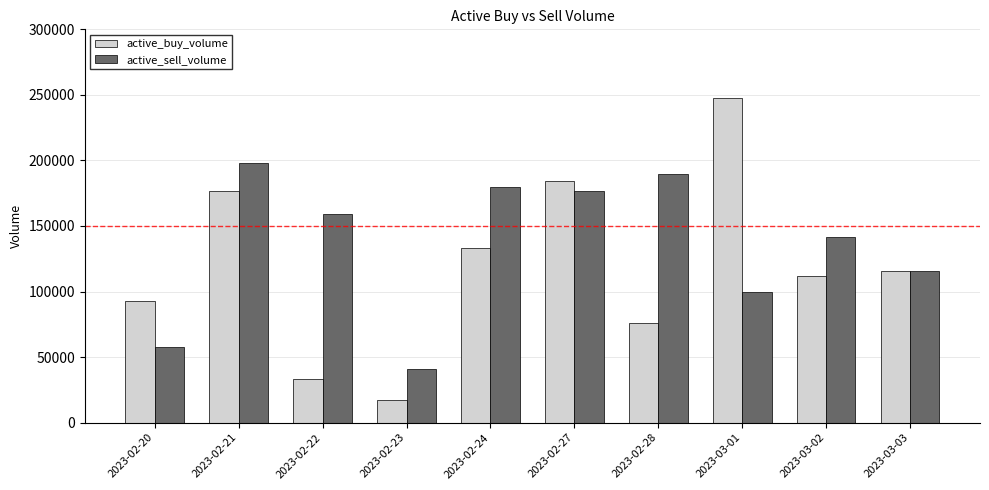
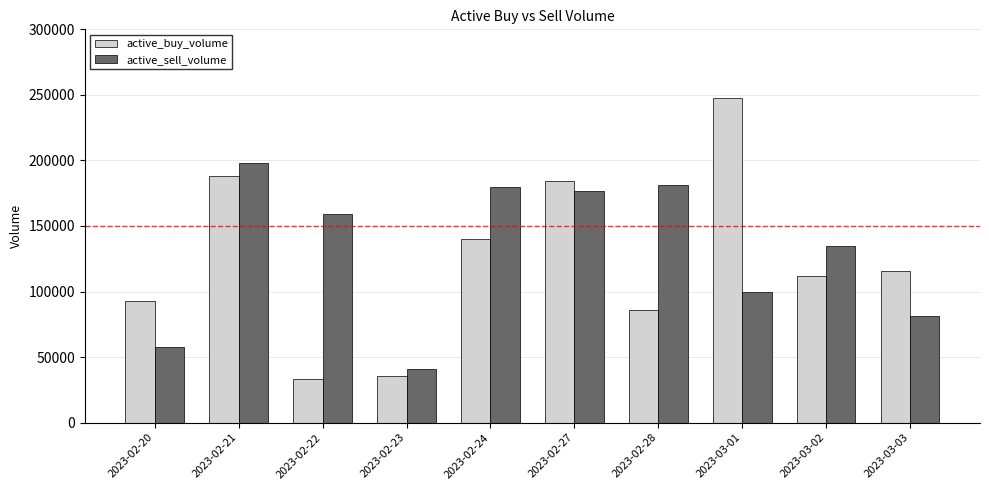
  {
    "active_buy_volume": {
      "2023-02-20": 93000,
-     "2023-02-21": 177000,
+     "2023-02-21": 188000,
      "2023-02-22": 33000,
-     "2023-02-23": 17000,
-     "2023-02-24": 133000,
+     "2023-02-23": 35000,
+     "2023-02-24": 140000,
      "2023-02-27": 184000,
-     "2023-02-28": 76000,
+     "2023-02-28": 86000,
      "2023-03-01": 247000,
      "2023-03-02": 112000,
      "2023-03-03": 115000
    },
    "active_sell_volume": {
      "2023-02-20": 58000,
      "2023-02-21": 198000,
      "2023-02-22": 159000,
      "2023-02-23": 41000,
      "2023-02-24": 180000,
      "2023-02-27": 177000,
-     "2023-02-28": 189000,
+     "2023-02-28": 181000,
      "2023-03-01": 100000,
-     "2023-03-02": 141000,
-     "2023-03-03": 116000
+     "2023-03-02": 135000,
+     "2023-03-03": 81000
    }
  }
